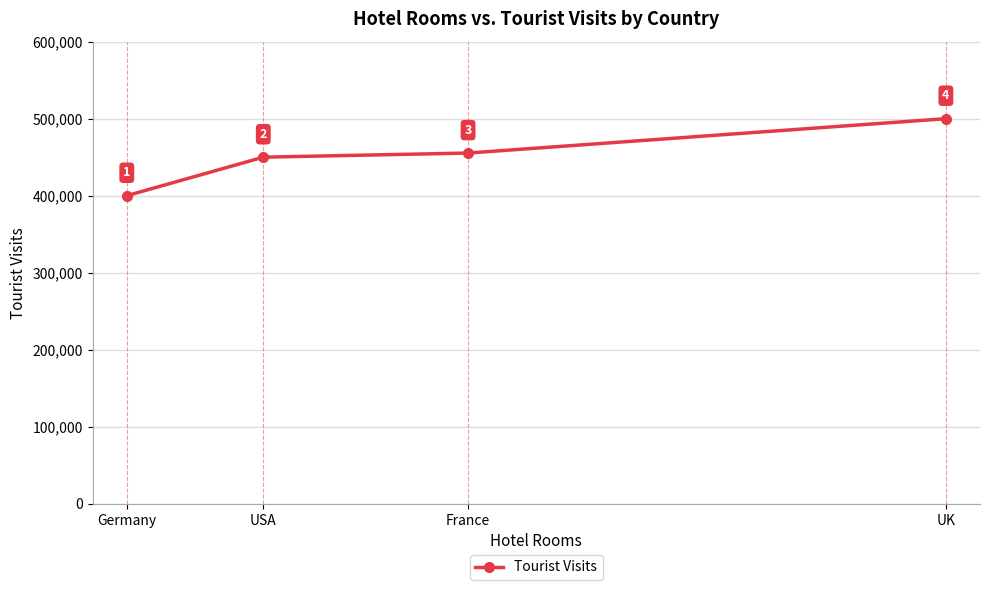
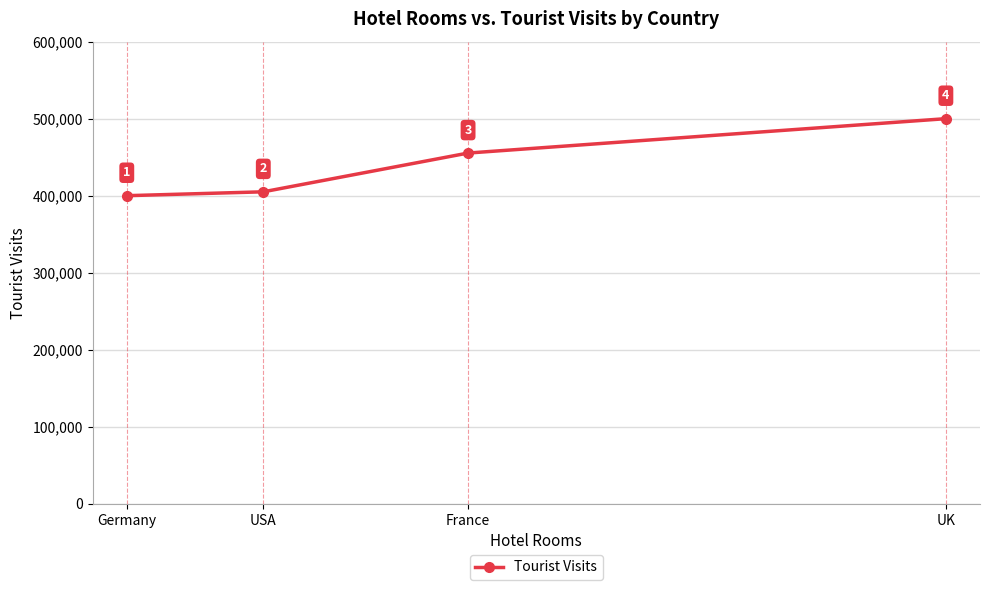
  {
-   "USA": "450,000"
+   "USA": "410,000"
  }
